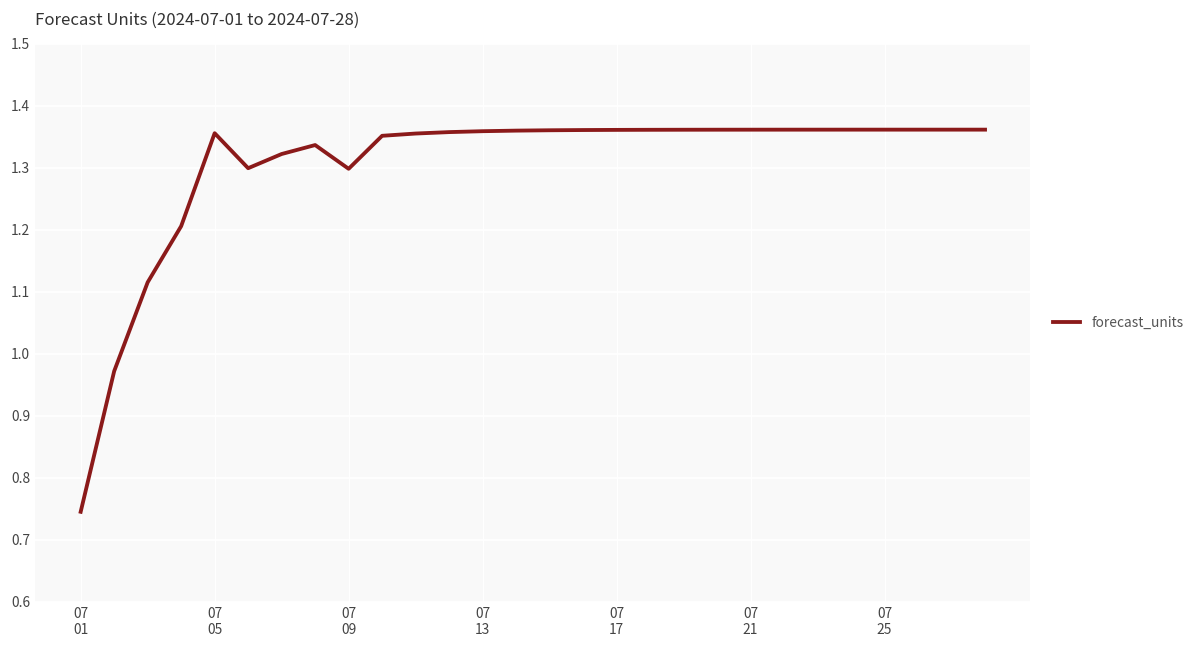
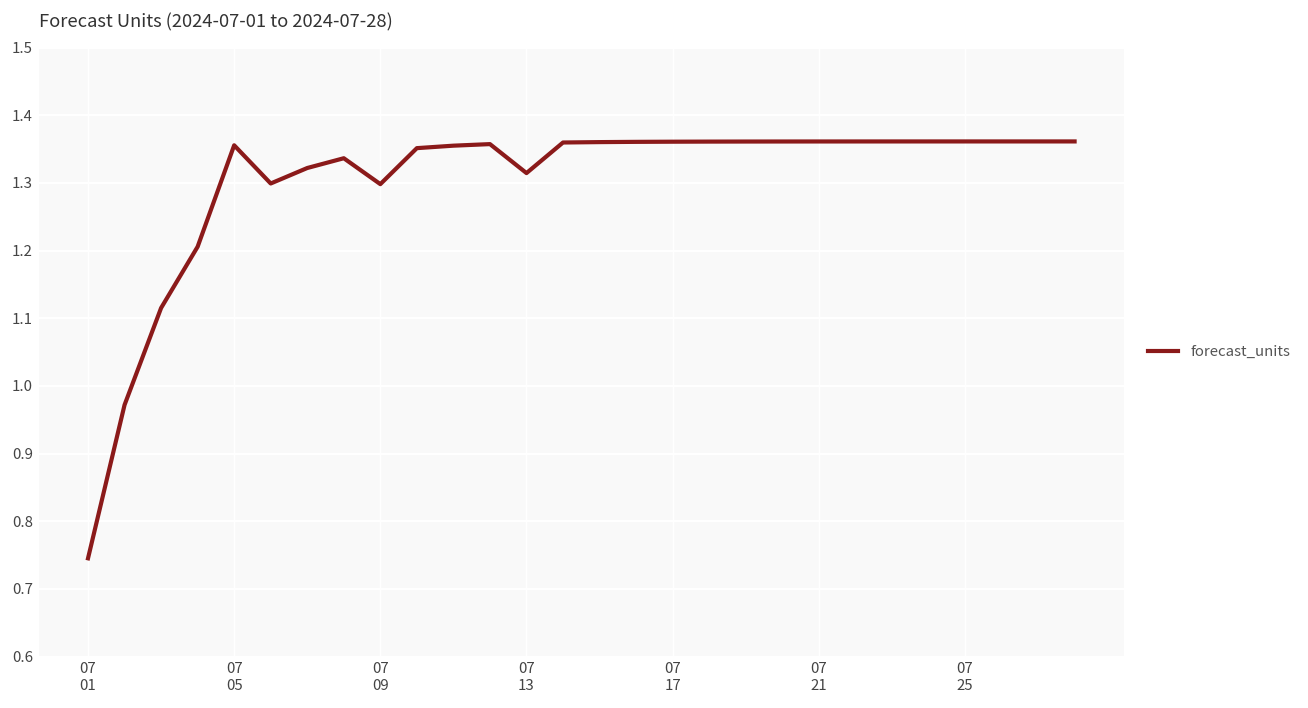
  {
    "07 01": 0.75,
    "07 05": 1.36,
    "07 09": 1.30,
-   "07 13": 1.36,
+   "07 13": 1.31,
    "07 17": 1.36,
    "07 21": 1.36,
    "07 25": 1.36
  }
